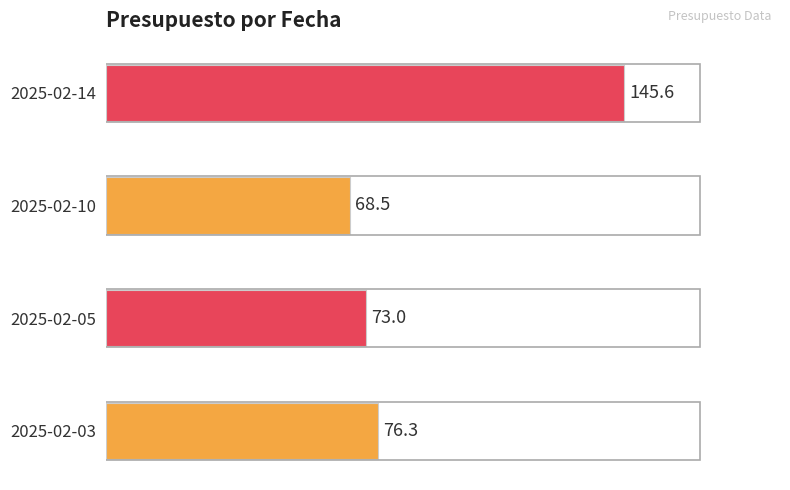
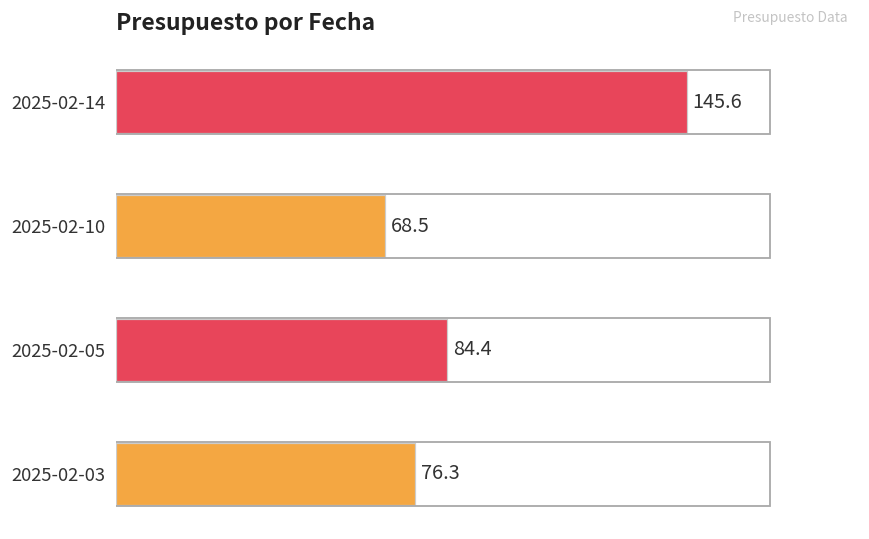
  {
    "2025-02-14": 145.6,
    "2025-02-10": 68.5,
-   "2025-02-05": 73.0,
+   "2025-02-05": 84.4,
    "2025-02-03": 76.3
  }
